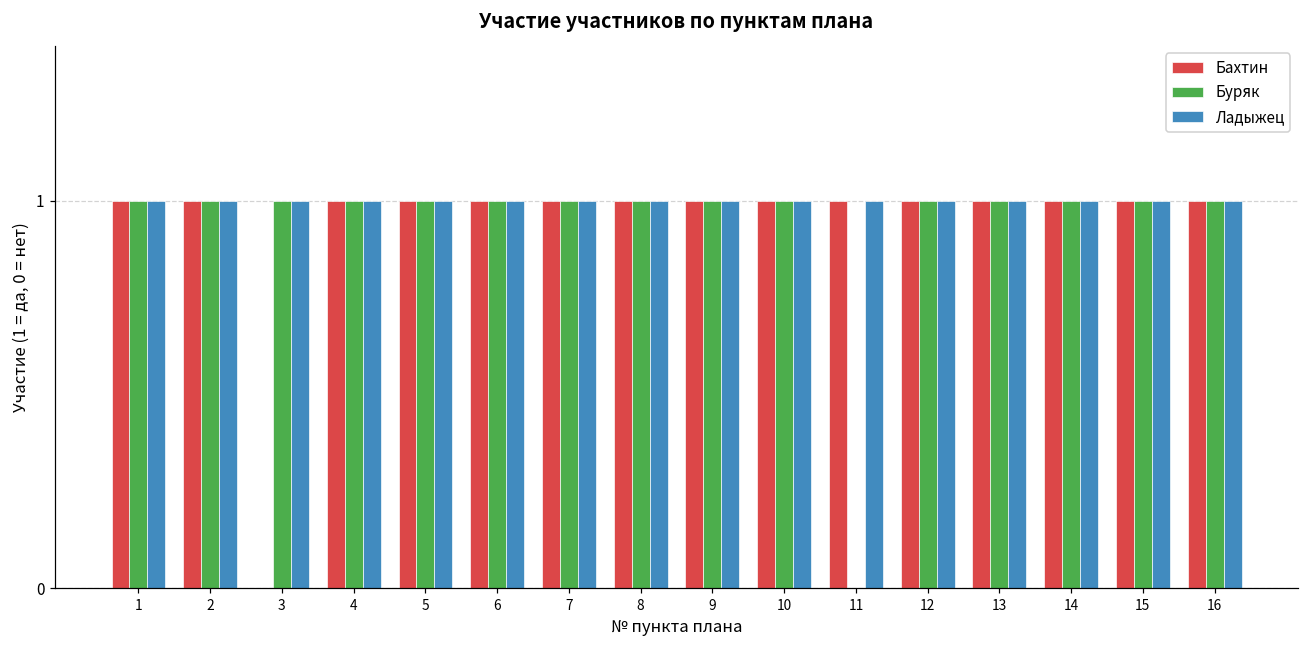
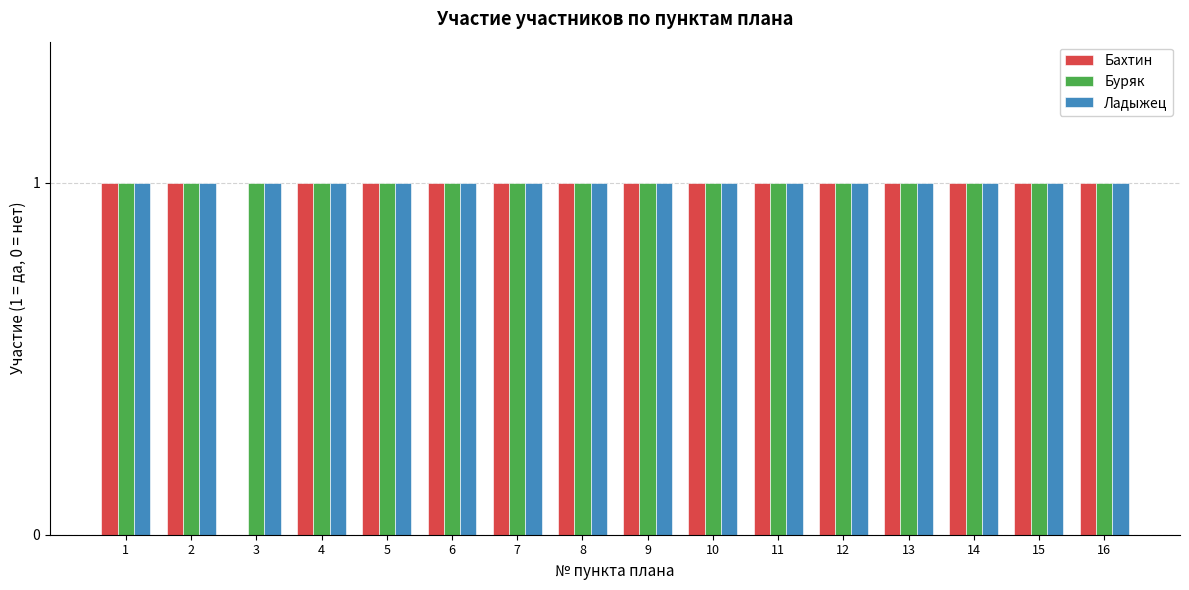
  {
    "Бахтин": {
      "1": 1,
      "2": 1,
      "3": 0,
      "4": 1,
      "5": 1,
      "6": 1,
      "7": 1,
      "8": 1,
      "9": 1,
      "10": 1,
      "11": 1,
      "12": 1,
      "13": 1,
      "14": 1,
      "15": 1,
      "16": 1
    },
    "Буряк": {
      "1": 1,
      "2": 1,
      "3": 1,
      "4": 1,
      "5": 1,
      "6": 1,
      "7": 1,
      "8": 1,
      "9": 1,
      "10": 1,
-     "11": 0,
+     "11": 1,
      "12": 1,
      "13": 1,
      "14": 1,
      "15": 1,
      "16": 1
    },
    "Ладыжец": {
      "1": 1,
      "2": 1,
      "3": 1,
      "4": 1,
      "5": 1,
      "6": 1,
      "7": 1,
      "8": 1,
      "9": 1,
      "10": 1,
      "11": 1,
      "12": 1,
      "13": 1,
      "14": 1,
      "15": 1,
      "16": 1
    }
  }
